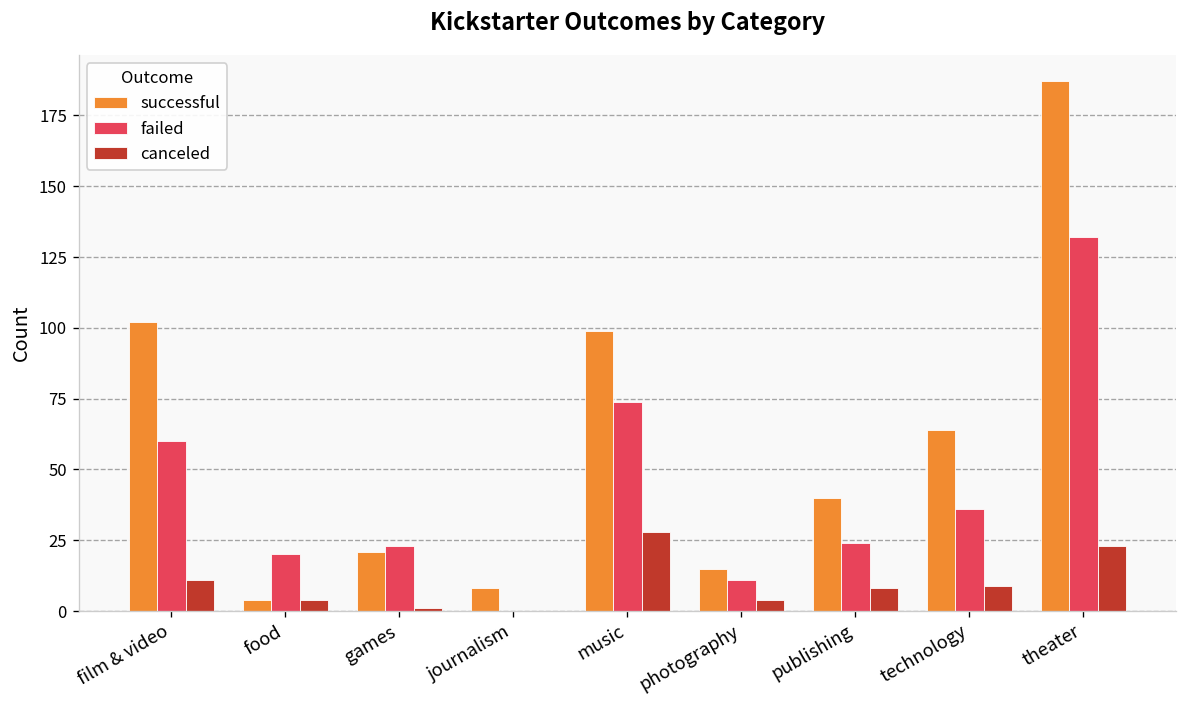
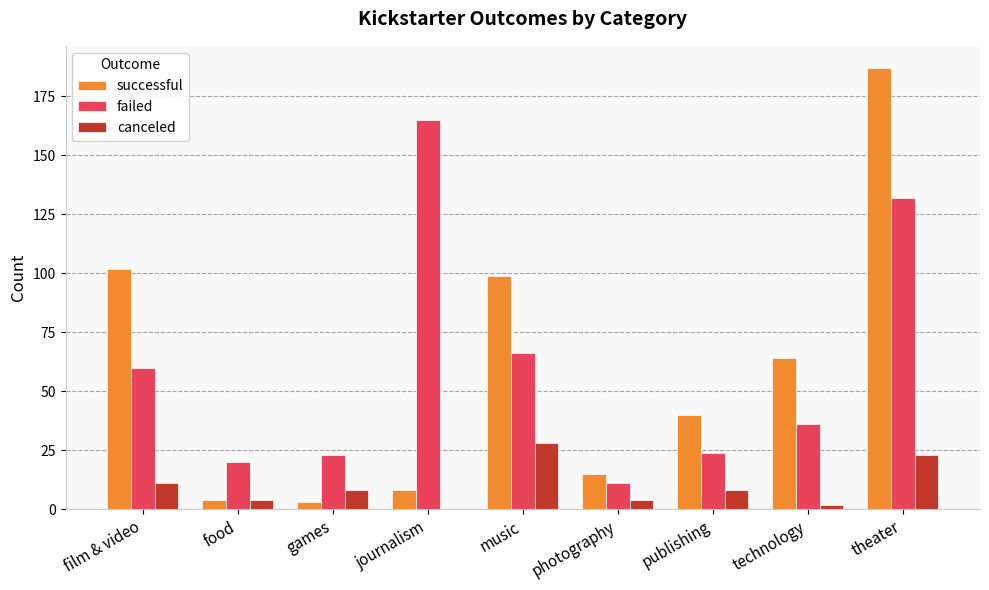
  {
    "successful": {
      "film & video": 102,
      "food": 4,
-     "games": 21,
+     "games": 3,
      "journalism": 8,
      "music": 99,
      "photography": 15,
      "publishing": 40,
      "technology": 64,
      "theater": 187
    },
    "failed": {
      "film & video": 60,
      "food": 20,
      "games": 23,
-     "journalism": 0,
-     "music": 74,
+     "journalism": 165,
+     "music": 66,
      "photography": 11,
      "publishing": 24,
      "technology": 36,
      "theater": 132
    },
    "canceled": {
      "film & video": 11,
      "food": 4,
-     "games": 1,
+     "games": 8,
      "journalism": 0,
      "music": 28,
      "photography": 4,
      "publishing": 8,
-     "technology": 9,
+     "technology": 2,
      "theater": 23
    }
  }
